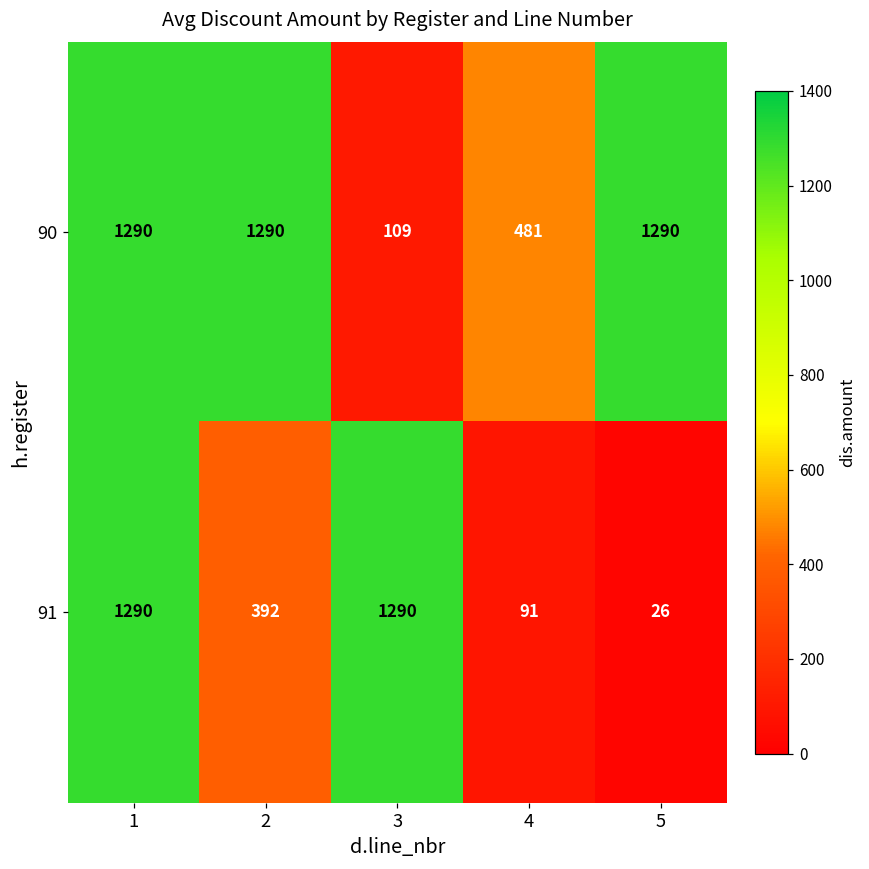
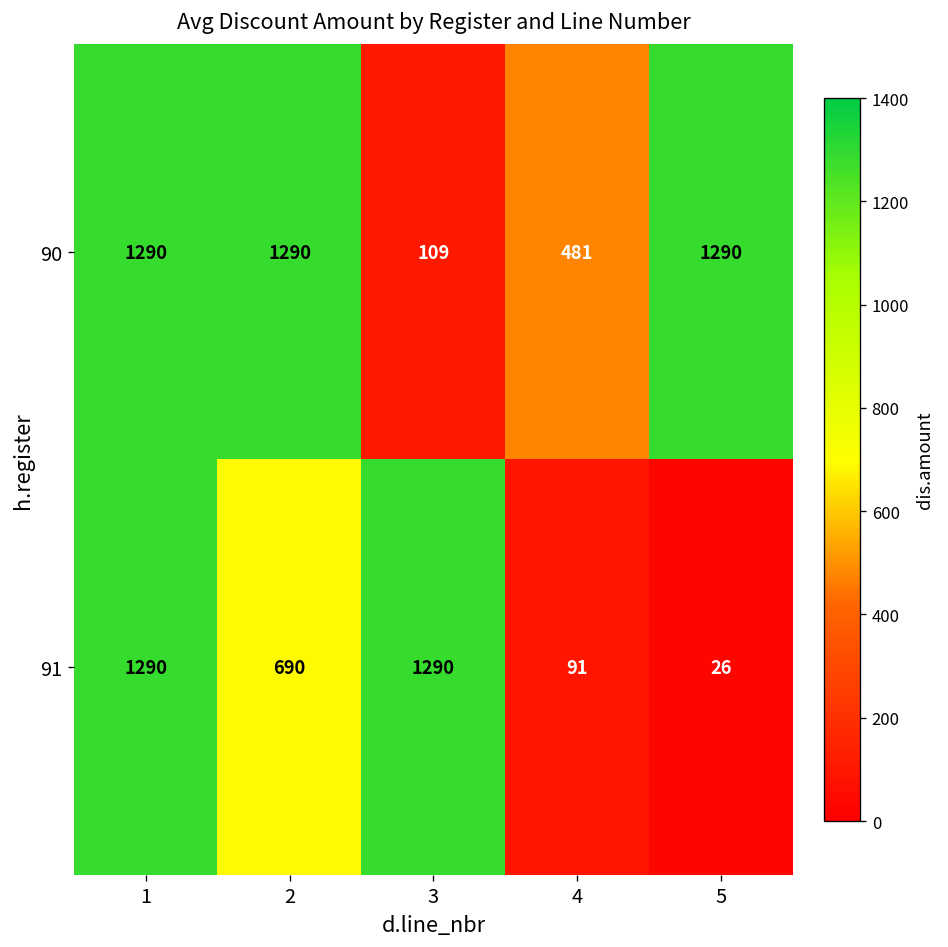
  {
    "90": {
      "1": 1290,
      "2": 1290,
      "3": 109,
      "4": 481,
      "5": 1290
    },
    "91": {
      "1": 1290,
-     "2": 392,
+     "2": 690,
      "3": 1290,
      "4": 91,
      "5": 26
    }
  }
